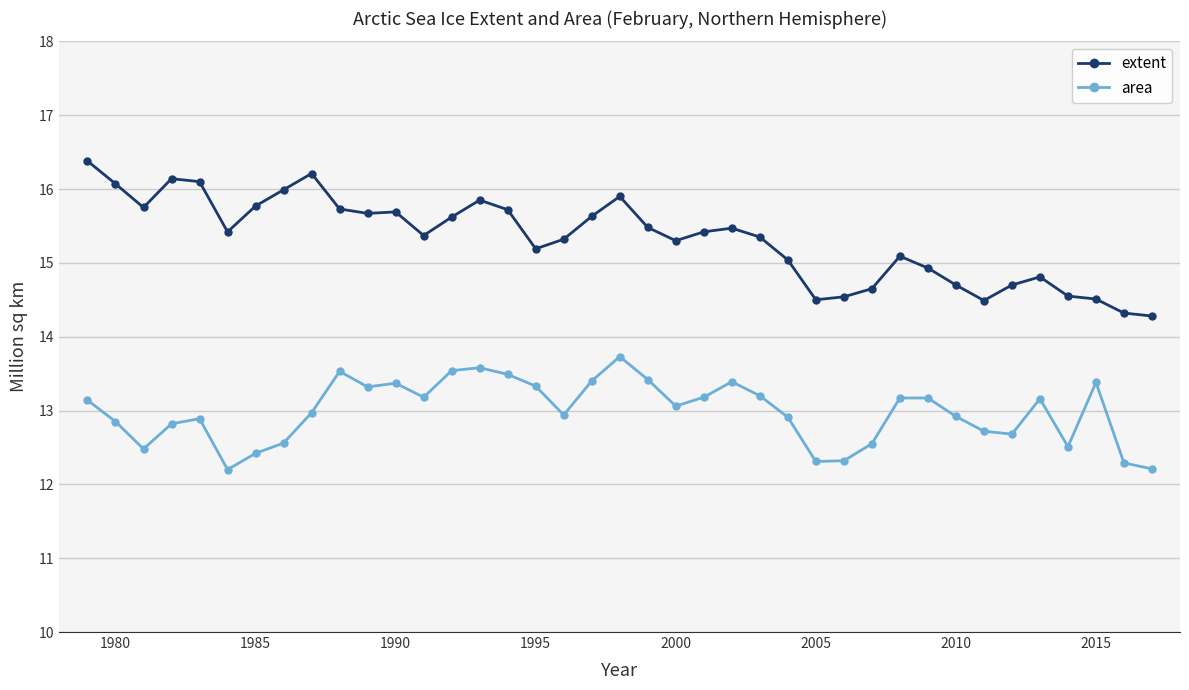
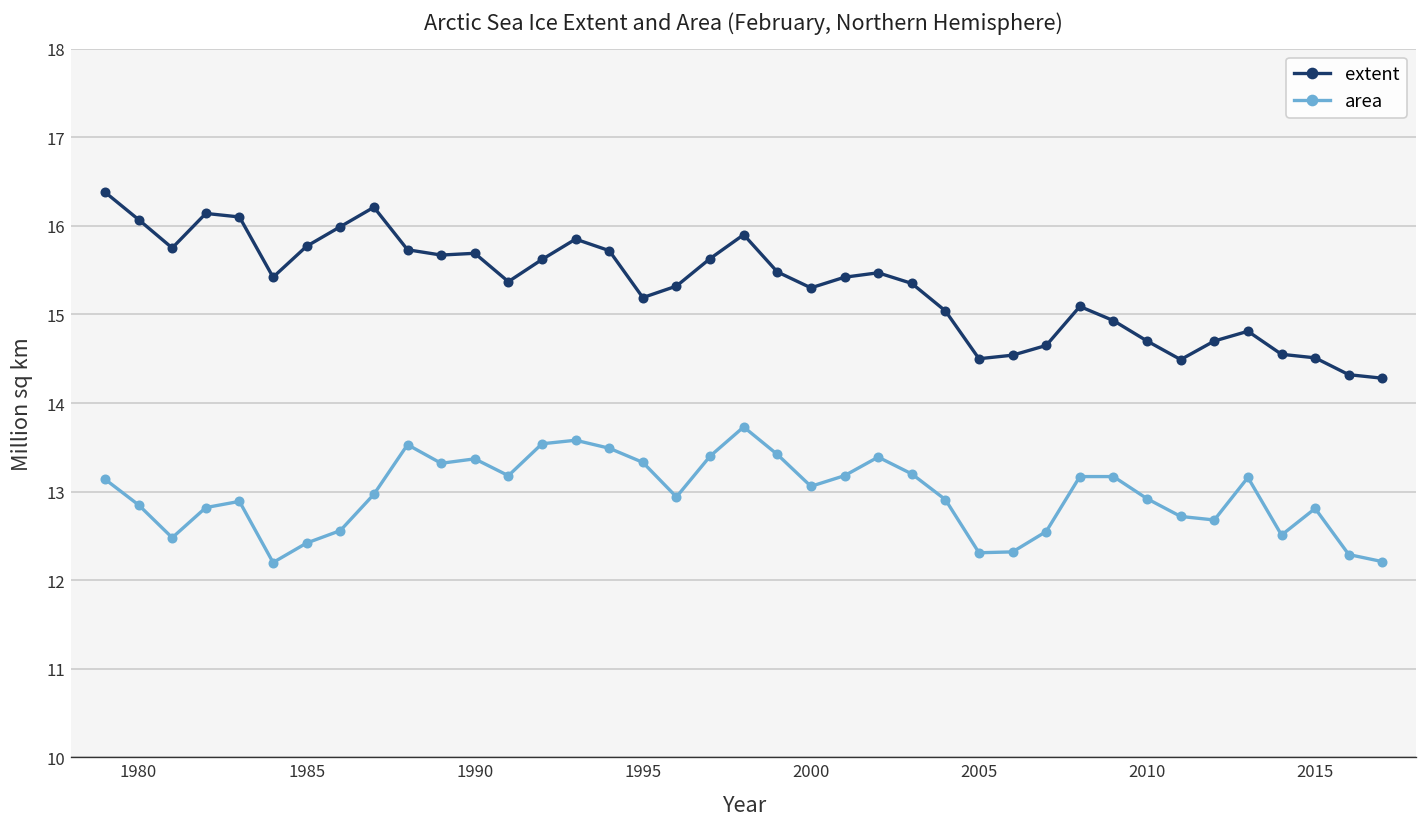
  {
    "extent": {
      "1980": 16.1,
      "1985": 15.8,
      "1990": 15.7,
      "1995": 15.2,
      "2000": 15.3,
      "2005": 14.5,
      "2010": 14.7,
      "2015": 14.5
    },
    "area": {
      "1980": 12.9,
      "1985": 12.4,
      "1990": 13.4,
      "1995": 13.3,
      "2000": 13.1,
      "2005": 12.3,
      "2010": 12.9,
-     "2015": 13.4
+     "2015": 12.8
    }
  }
